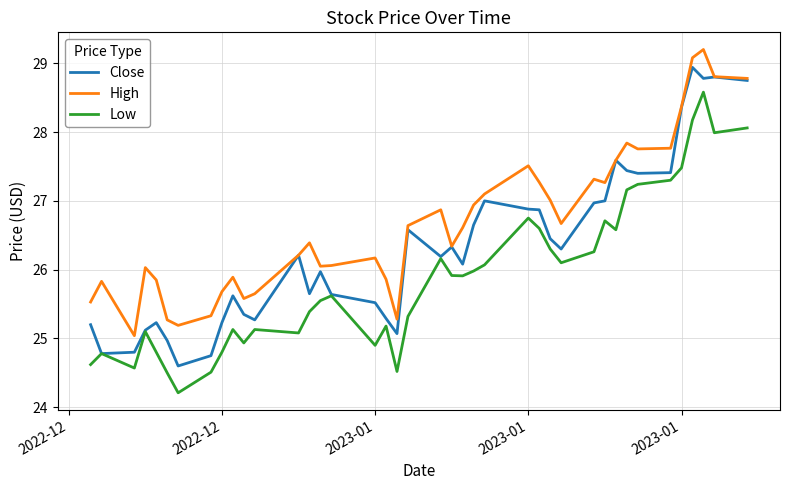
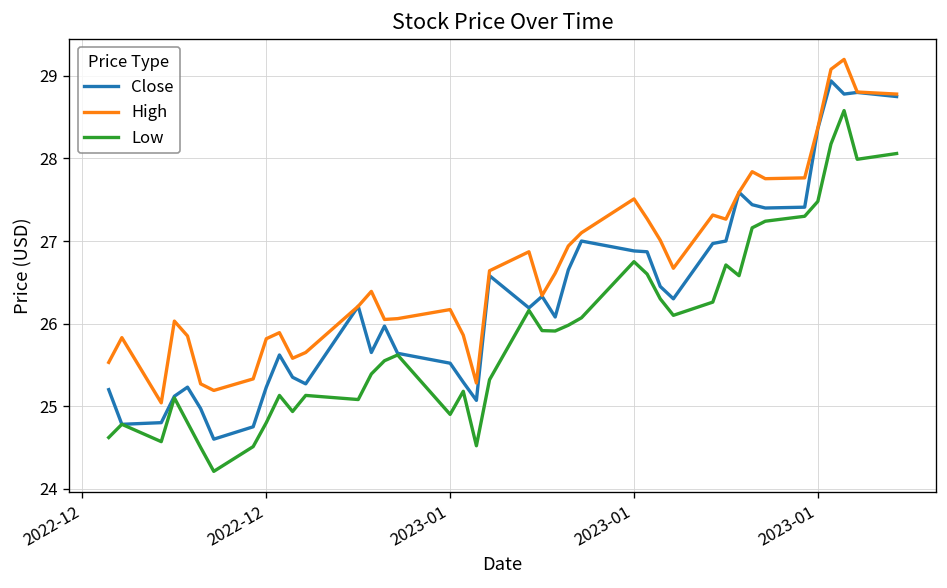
  {
    "Close": {
      "2022-12": 25.2
    },
    "High": {
-     "2022-12": 25.7
+     "2022-12": 25.8
    },
    "Low": {
      "2022-12": 24.8
    }
  }
